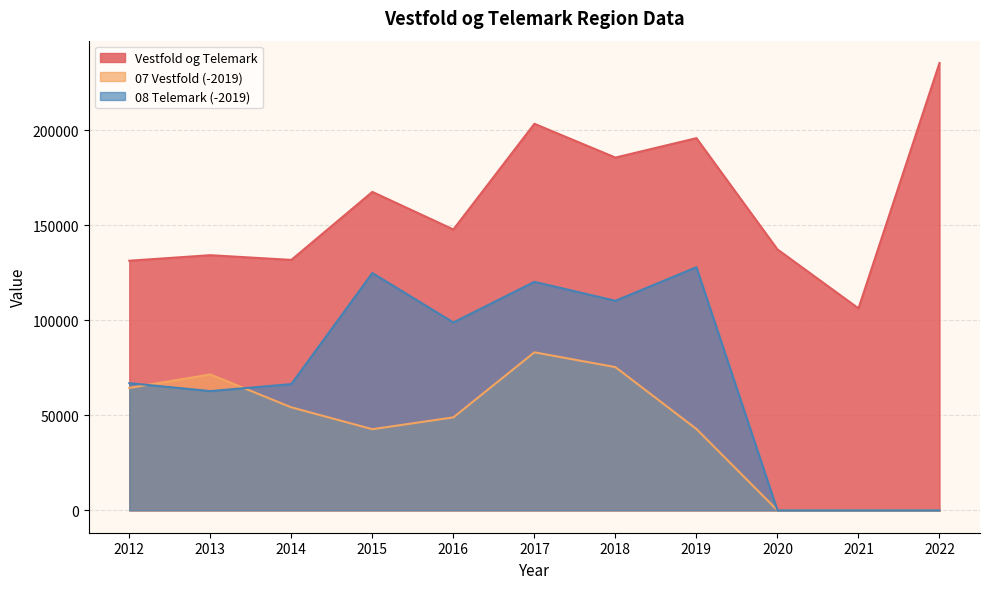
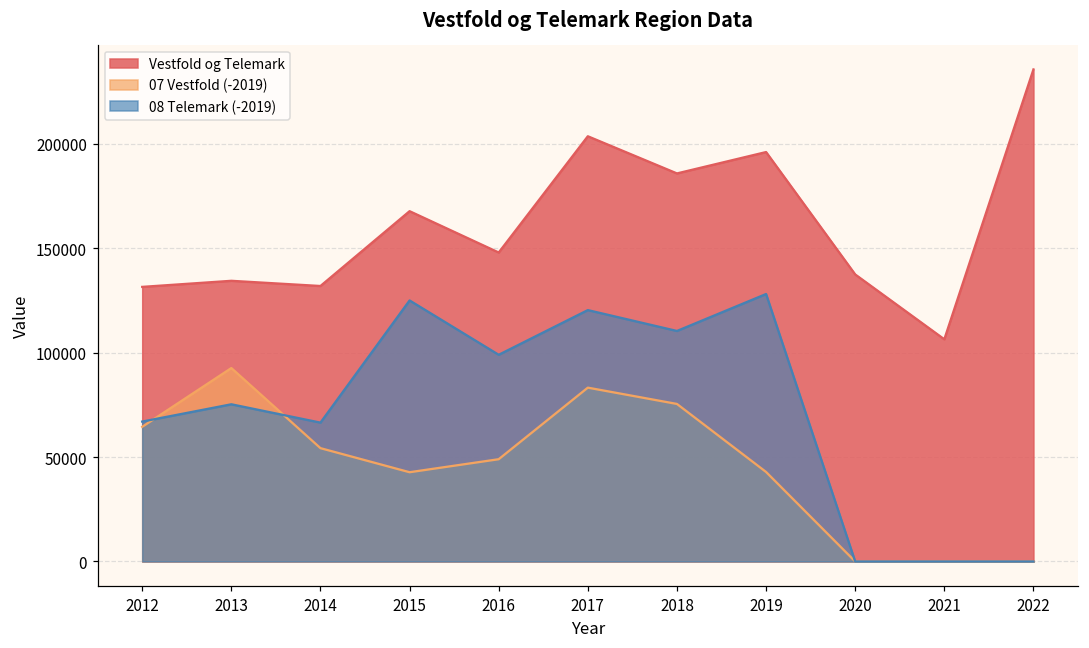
  {
    "Vestfold og Telemark": {
      "2012": 131000,
      "2013": 134000,
      "2014": 132000,
      "2015": 168000,
      "2016": 148000,
      "2017": 203000,
      "2018": 186000,
      "2019": 196000,
      "2020": 137000,
      "2021": 106000,
      "2022": 235000
    },
    "07 Vestfold (-2019)": {
      "2012": 64000,
-     "2013": 72000,
+     "2013": 93000,
      "2014": 54000,
      "2015": 43000,
      "2016": 49000,
      "2017": 83000,
      "2018": 75000,
      "2019": 43000
    },
    "08 Telemark (-2019)": {
      "2012": 67000,
-     "2013": 63000,
+     "2013": 75000,
      "2014": 66000,
      "2015": 125000,
      "2016": 99000,
      "2017": 120000,
      "2018": 110000,
      "2019": 128000
    }
  }
